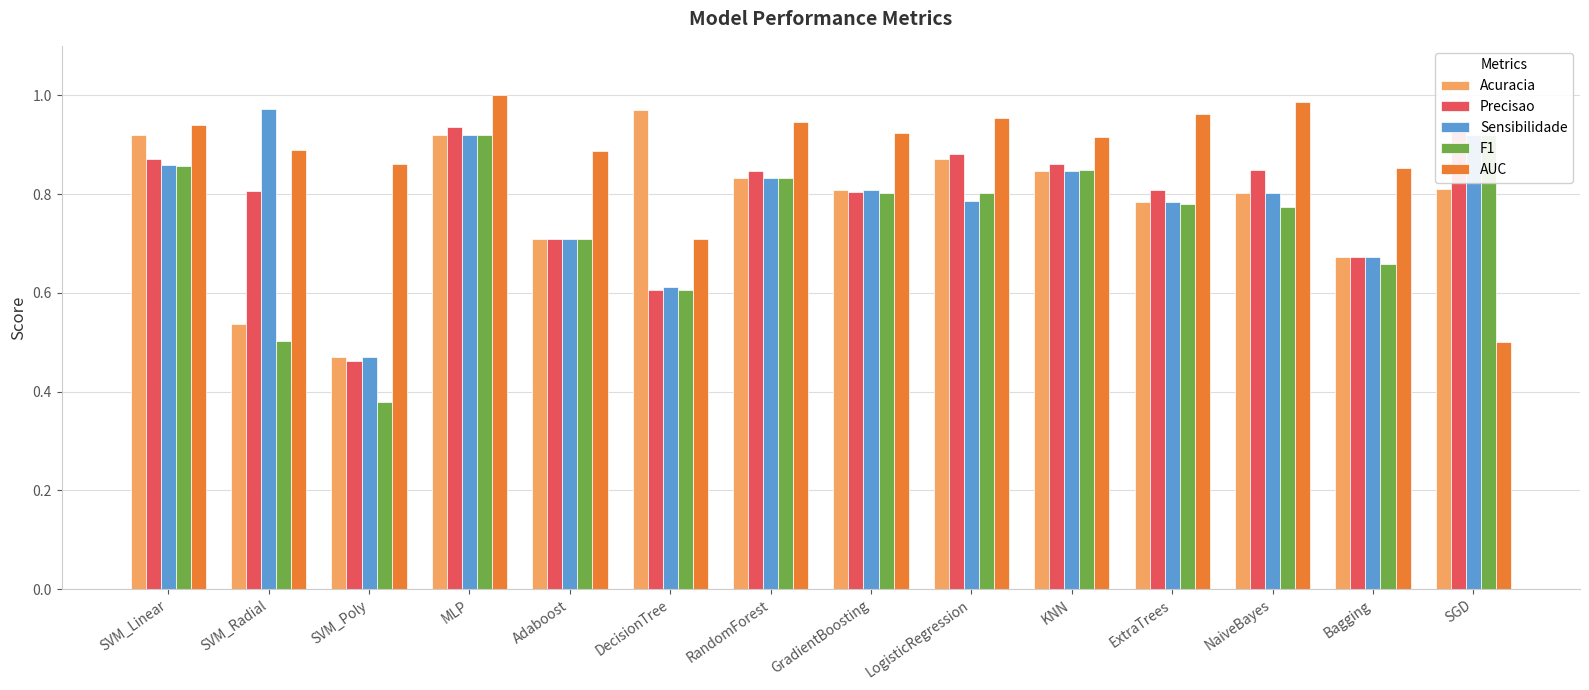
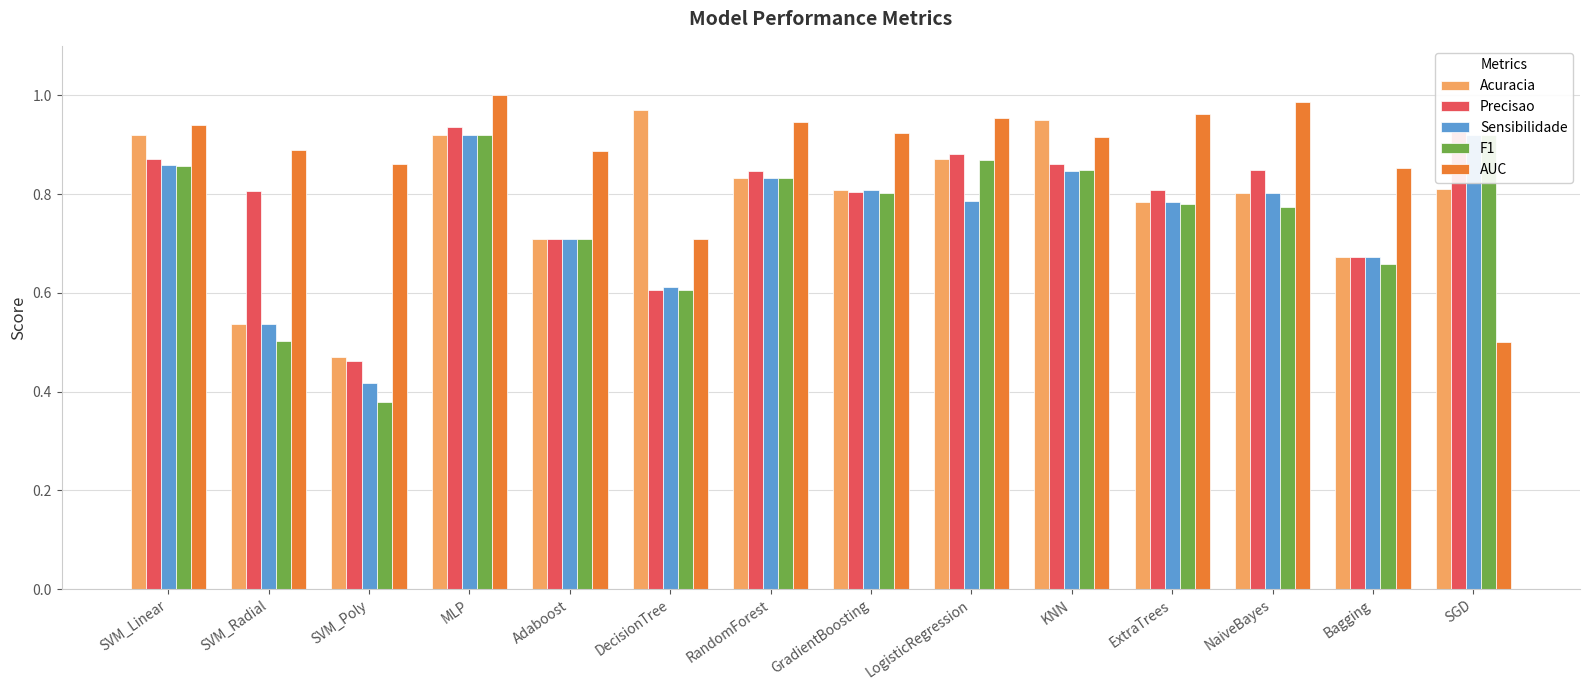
  {
    "Acuracia": {
      "SVM_Linear": 0.92,
      "SVM_Radial": 0.54,
      "SVM_Poly": 0.47,
      "MLP": 0.92,
      "Adaboost": 0.71,
      "DecisionTree": 0.97,
      "RandomForest": 0.83,
      "GradientBoosting": 0.81,
      "LogisticRegression": 0.87,
-     "KNN": 0.85,
+     "KNN": 0.95,
      "ExtraTrees": 0.78,
      "NaiveBayes": 0.80,
      "Bagging": 0.67,
      "SGD": 0.81
    },
    "Sensibilidade": {
      "SVM_Linear": 0.86,
-     "SVM_Radial": 0.97,
-     "SVM_Poly": 0.47,
+     "SVM_Radial": 0.54,
+     "SVM_Poly": 0.42,
      "MLP": 0.92,
      "Adaboost": 0.71,
      "DecisionTree": 0.61,
      "RandomForest": 0.83,
      "GradientBoosting": 0.81,
      "LogisticRegression": 0.78,
      "KNN": 0.85,
      "ExtraTrees": 0.78,
      "NaiveBayes": 0.80,
      "Bagging": 0.67
    },
    "F1": {
      "SVM_Linear": 0.86,
      "SVM_Radial": 0.50,
      "SVM_Poly": 0.38,
      "MLP": 0.92,
      "Adaboost": 0.71,
      "DecisionTree": 0.61,
      "RandomForest": 0.83,
      "GradientBoosting": 0.80,
-     "LogisticRegression": 0.80,
+     "LogisticRegression": 0.87,
      "KNN": 0.85,
      "ExtraTrees": 0.78,
      "NaiveBayes": 0.77,
      "Bagging": 0.66
    }
  }
